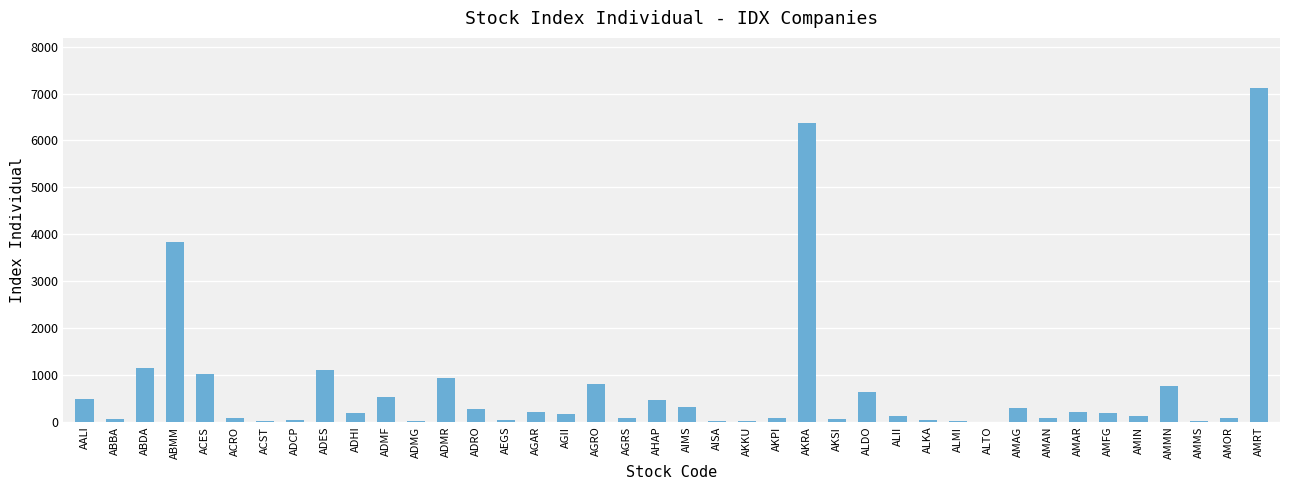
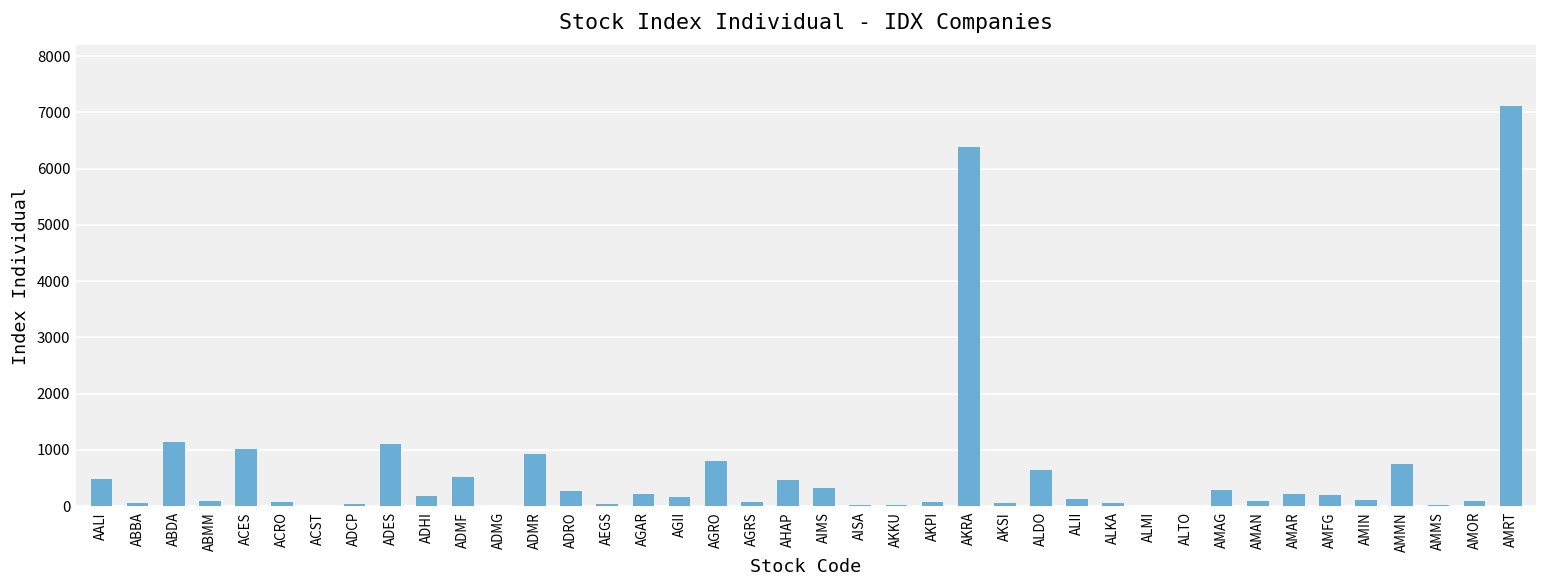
  {
    "AALI": 500,
    "ABBA": 100,
    "ABDA": 1100,
-   "ABMM": 3800,
+   "ABMM": 100,
    "ACES": 1000,
    "ACRO": 100,
    "ADES": 1100,
    "ADHI": 200,
    "ADMF": 500,
    "ADMR": 900,
    "ADRO": 300,
    "AGAR": 200,
    "AGII": 200,
    "AGRO": 800,
    "AGRS": 100,
    "AHAP": 500,
    "AIMS": 300,
    "AKPI": 100,
    "AKRA": 6400,
    "AKSI": 100,
    "ALDO": 600,
    "ALII": 100,
    "AMAG": 300,
    "AMAN": 100,
    "AMAR": 200,
    "AMFG": 200,
    "AMIN": 100,
    "AMMN": 800,
    "AMOR": 100,
    "AMRT": 7100
  }
